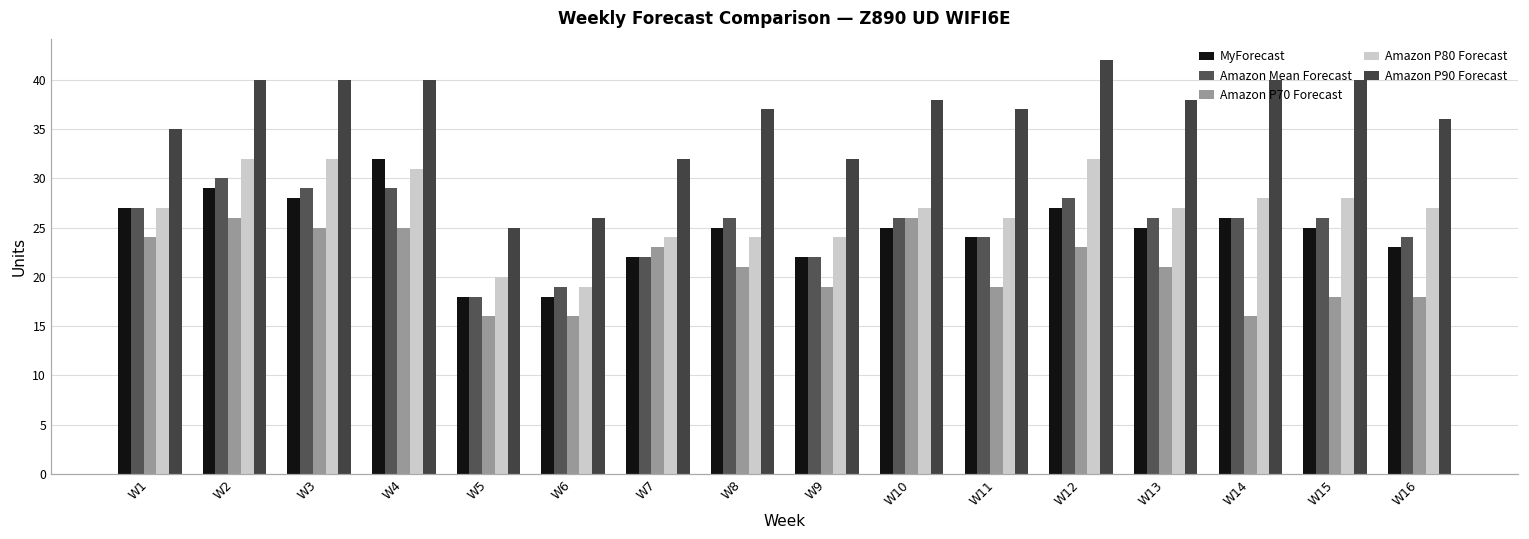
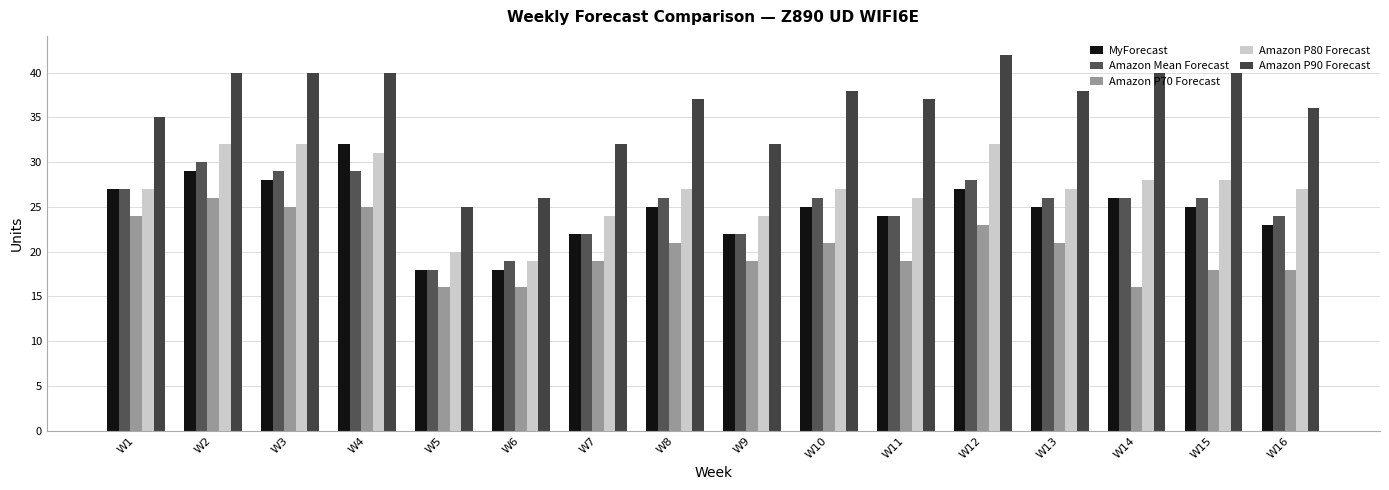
  {
    "MyForecast": {
      "W1": 27,
      "W2": 29,
      "W3": 28,
      "W4": 32,
      "W5": 18,
      "W6": 18,
      "W7": 22,
      "W8": 25,
      "W9": 22,
      "W10": 25,
      "W11": 24,
      "W12": 27,
      "W13": 25,
      "W14": 26,
      "W15": 25,
      "W16": 23
    },
    "Amazon P70 Forecast": {
      "W1": 24,
      "W2": 26,
      "W3": 25,
      "W4": 25,
      "W5": 16,
      "W6": 16,
-     "W7": 23,
+     "W7": 19,
      "W8": 21,
      "W9": 19,
-     "W10": 26,
+     "W10": 21,
      "W11": 19,
      "W12": 23,
      "W13": 21,
      "W14": 16,
      "W15": 18,
      "W16": 18
    },
    "Amazon P80 Forecast": {
      "W1": 27,
      "W2": 32,
      "W3": 32,
      "W4": 31,
      "W5": 20,
      "W6": 19,
      "W7": 24,
-     "W8": 24,
+     "W8": 27,
      "W9": 24,
      "W10": 27,
      "W11": 26,
      "W12": 32,
      "W13": 27,
      "W14": 28,
      "W15": 28,
      "W16": 27
    }
  }
